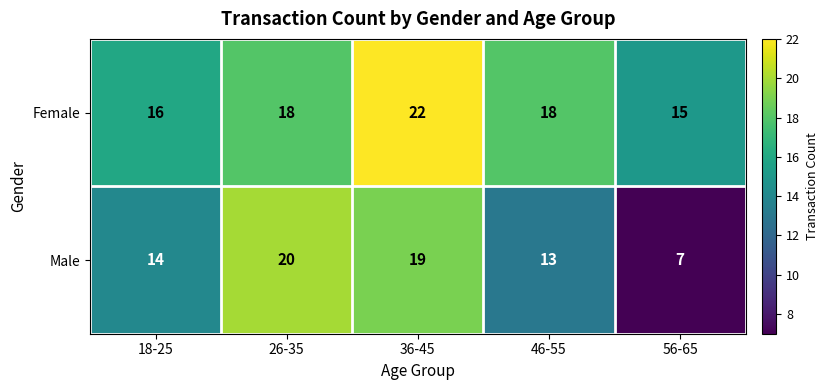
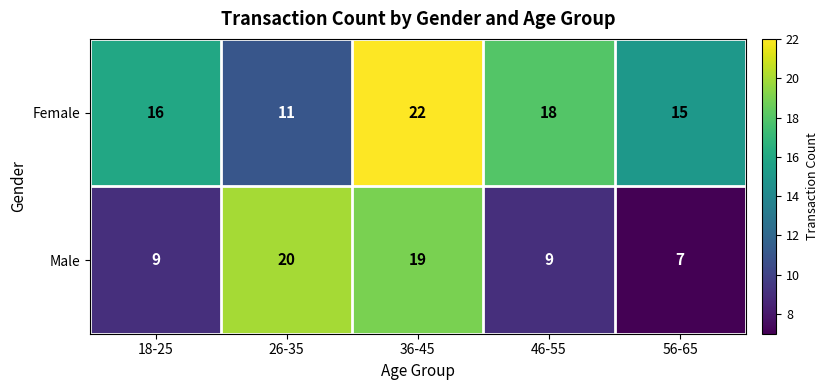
  {
    "Female": {
      "18-25": 16,
-     "26-35": 18,
+     "26-35": 11,
      "36-45": 22,
      "46-55": 18,
      "56-65": 15
    },
    "Male": {
-     "18-25": 14,
+     "18-25": 9,
      "26-35": 20,
      "36-45": 19,
-     "46-55": 13,
+     "46-55": 9,
      "56-65": 7
    }
  }
